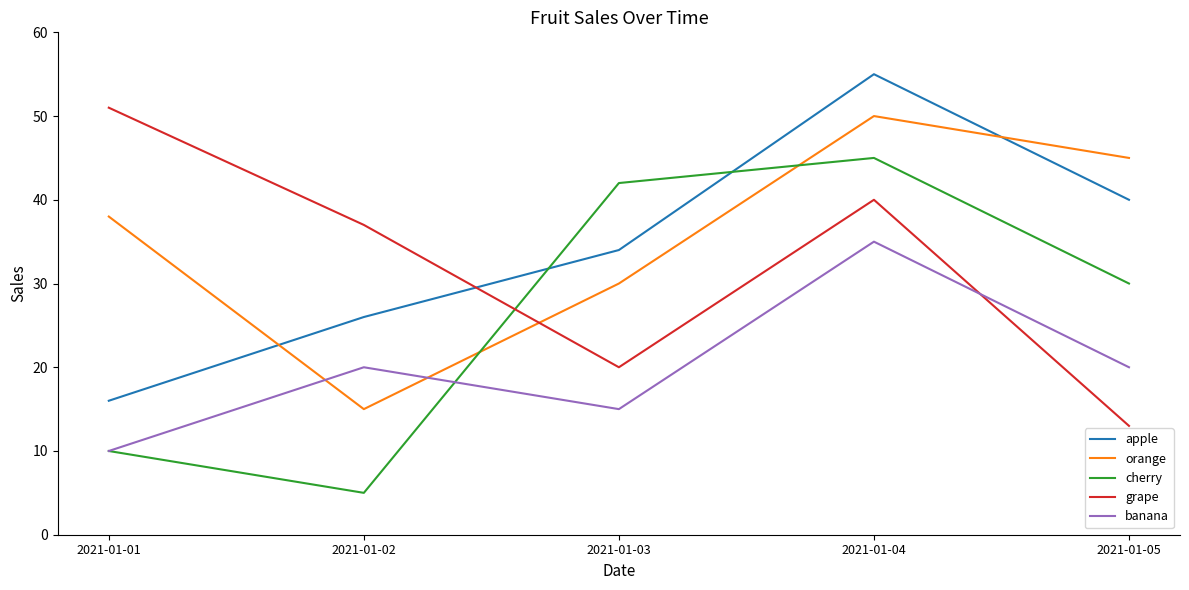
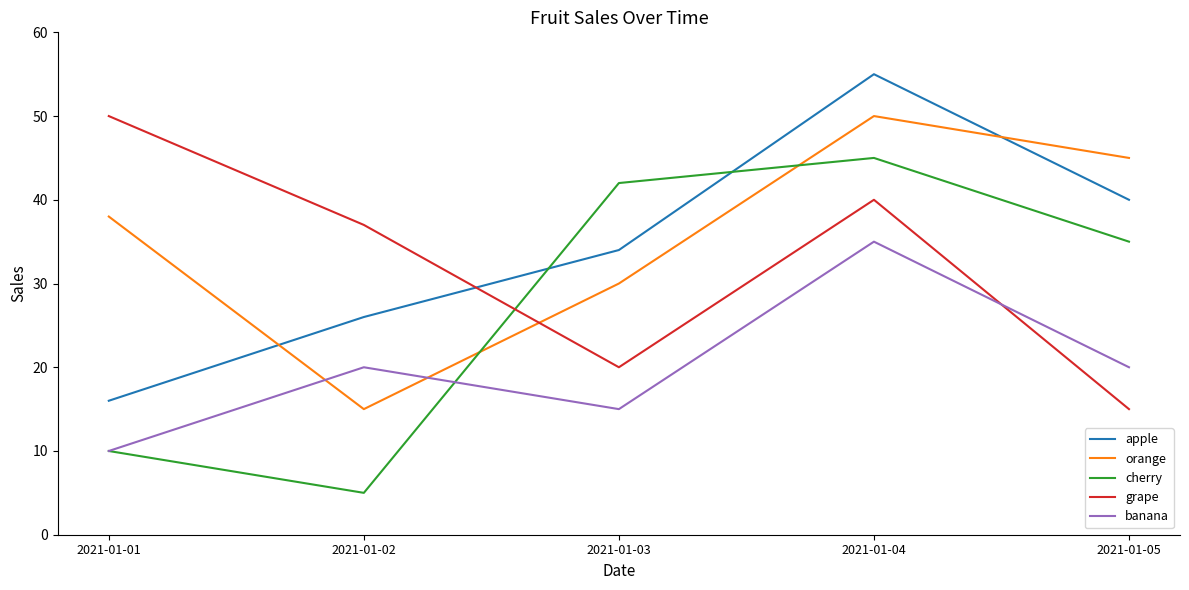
  {
    "apple": {
      "2021-01-01": 16,
      "2021-01-02": 26,
      "2021-01-03": 34,
      "2021-01-04": 55,
      "2021-01-05": 40
    },
    "orange": {
      "2021-01-01": 38,
      "2021-01-02": 15,
      "2021-01-03": 30,
      "2021-01-04": 50,
      "2021-01-05": 45
    },
    "cherry": {
      "2021-01-02": 5,
      "2021-01-03": 42,
      "2021-01-04": 45,
-     "2021-01-05": 30
+     "2021-01-05": 35
    },
    "grape": {
-     "2021-01-01": 51,
+     "2021-01-01": 50,
      "2021-01-02": 37,
      "2021-01-03": 20,
      "2021-01-04": 40,
-     "2021-01-05": 13
+     "2021-01-05": 15
    },
    "banana": {
      "2021-01-02": 20,
      "2021-01-03": 15,
      "2021-01-04": 35,
      "2021-01-05": 20
    }
  }
